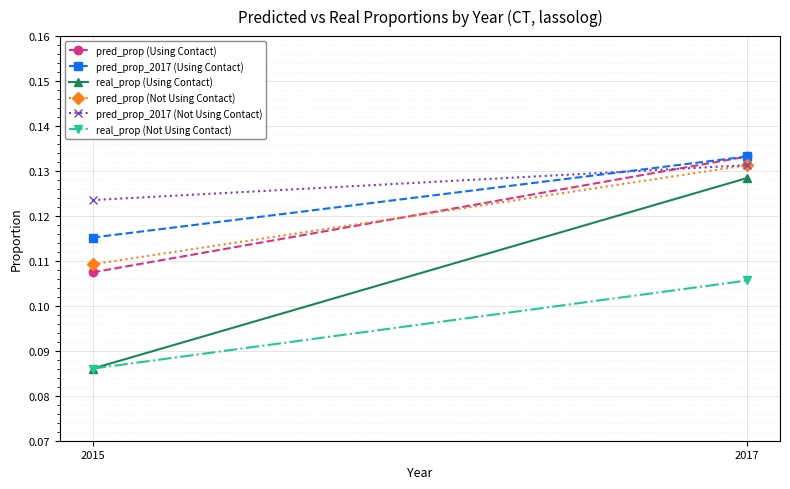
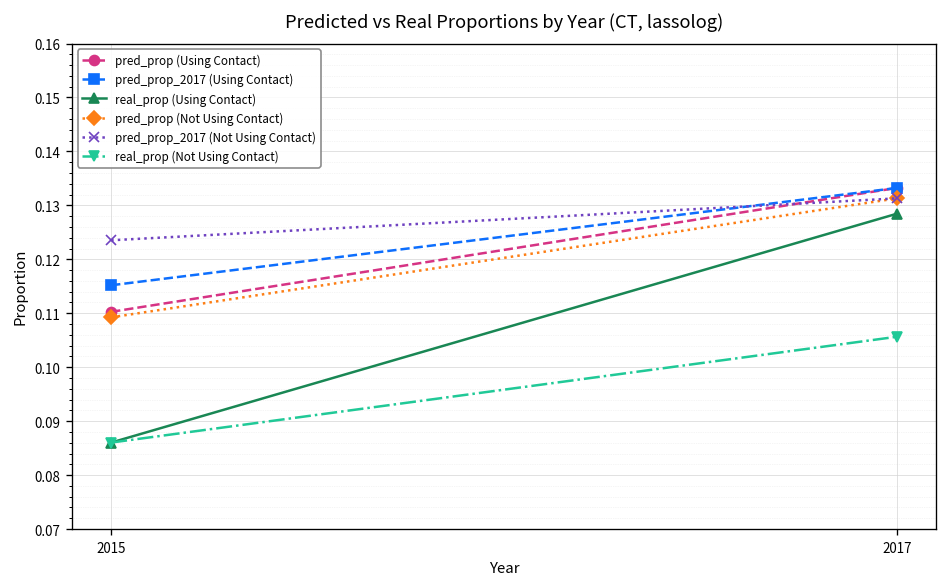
  {
    "pred_prop (Using Contact)": {
-     "2015": 0.107
+     "2015": 0.110
    },
    "pred_prop_2017 (Using Contact)": {
      "2015": 0.115
    },
    "real_prop (Using Contact)": {
      "2017": 0.128
    },
    "pred_prop (Not Using Contact)": {
      "2015": 0.109
    },
    "pred_prop_2017 (Not Using Contact)": {
      "2015": 0.124
    },
    "real_prop (Not Using Contact)": {
      "2017": 0.106
    }
  }
